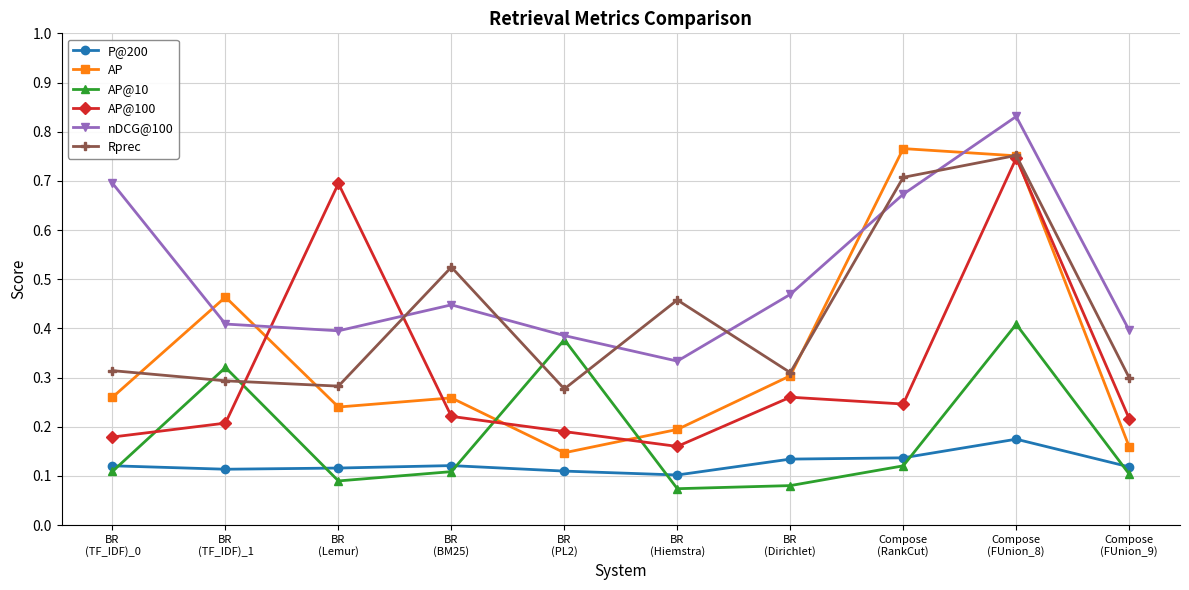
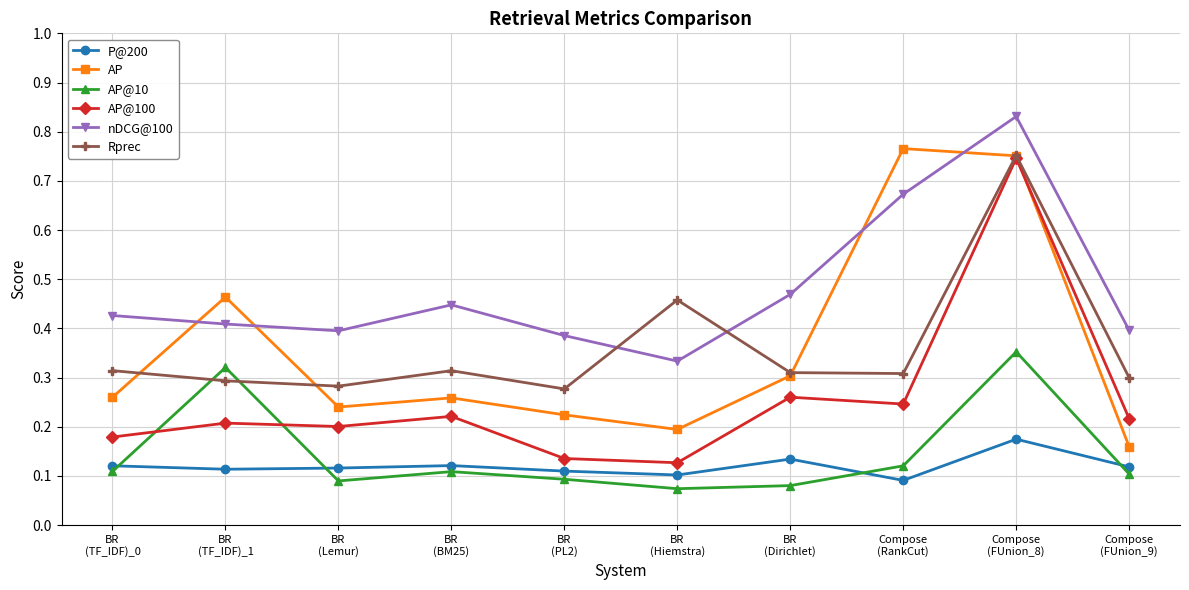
  {
    "P@200": {
      "BR (TF_IDF)_0": 0.12,
      "BR (TF_IDF)_1": 0.11,
      "BR (Lemur)": 0.12,
      "BR (BM25)": 0.12,
      "BR (PL2)": 0.11,
      "BR (Hiemstra)": 0.10,
      "BR (Dirichlet)": 0.13,
-     "Compose (RankCut)": 0.14,
+     "Compose (RankCut)": 0.09,
      "Compose (FUnion_8)": 0.17,
      "Compose (FUnion_9)": 0.12
    },
    "AP": {
      "BR (TF_IDF)_0": 0.26,
      "BR (TF_IDF)_1": 0.46,
      "BR (Lemur)": 0.24,
      "BR (BM25)": 0.26,
-     "BR (PL2)": 0.15,
+     "BR (PL2)": 0.22,
      "BR (Hiemstra)": 0.19,
      "BR (Dirichlet)": 0.30,
      "Compose (RankCut)": 0.77,
      "Compose (FUnion_9)": 0.16
    },
    "AP@10": {
      "BR (TF_IDF)_0": 0.11,
      "BR (TF_IDF)_1": 0.32,
      "BR (Lemur)": 0.09,
      "BR (BM25)": 0.11,
-     "BR (PL2)": 0.38,
+     "BR (PL2)": 0.09,
      "BR (Hiemstra)": 0.07,
      "BR (Dirichlet)": 0.08,
      "Compose (RankCut)": 0.12,
-     "Compose (FUnion_8)": 0.41,
+     "Compose (FUnion_8)": 0.35,
      "Compose (FUnion_9)": 0.10
    },
    "AP@100": {
      "BR (TF_IDF)_0": 0.18,
      "BR (TF_IDF)_1": 0.21,
-     "BR (Lemur)": 0.69,
+     "BR (Lemur)": 0.20,
      "BR (BM25)": 0.22,
-     "BR (PL2)": 0.19,
-     "BR (Hiemstra)": 0.16,
+     "BR (PL2)": 0.14,
+     "BR (Hiemstra)": 0.13,
      "BR (Dirichlet)": 0.26,
      "Compose (RankCut)": 0.25,
      "Compose (FUnion_9)": 0.22
    },
    "nDCG@100": {
-     "BR (TF_IDF)_0": 0.70,
+     "BR (TF_IDF)_0": 0.43,
      "BR (TF_IDF)_1": 0.41,
      "BR (Lemur)": 0.40,
      "BR (BM25)": 0.45,
      "BR (PL2)": 0.39,
      "BR (Hiemstra)": 0.33,
      "BR (Dirichlet)": 0.47,
      "Compose (RankCut)": 0.67,
      "Compose (FUnion_8)": 0.83,
      "Compose (FUnion_9)": 0.40
    },
    "Rprec": {
      "BR (TF_IDF)_0": 0.31,
      "BR (TF_IDF)_1": 0.29,
      "BR (Lemur)": 0.28,
-     "BR (BM25)": 0.52,
+     "BR (BM25)": 0.31,
      "BR (PL2)": 0.28,
      "BR (Hiemstra)": 0.46,
      "BR (Dirichlet)": 0.31,
-     "Compose (RankCut)": 0.71,
+     "Compose (RankCut)": 0.31,
      "Compose (FUnion_9)": 0.30
    }
  }
